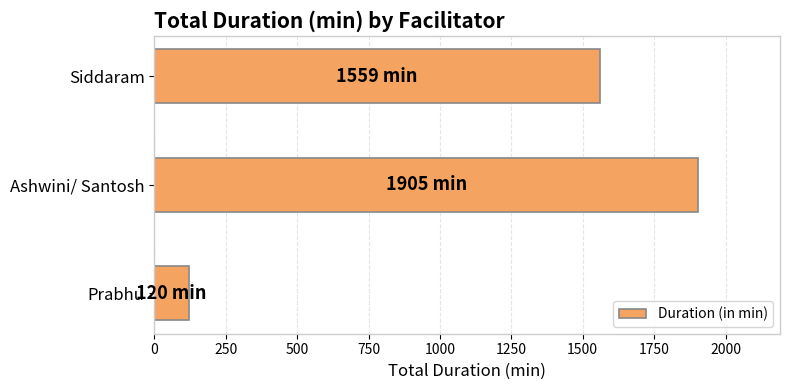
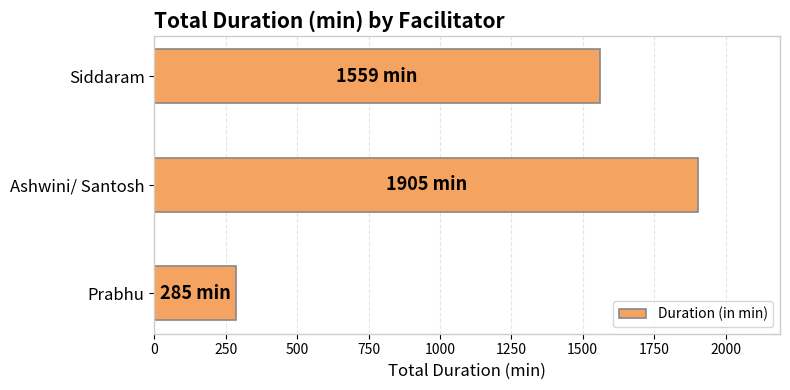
  {
    "Siddaram": 1559,
    "Ashwini/ Santosh": 1905,
-   "Prabhu": 120
+   "Prabhu": 285
  }
